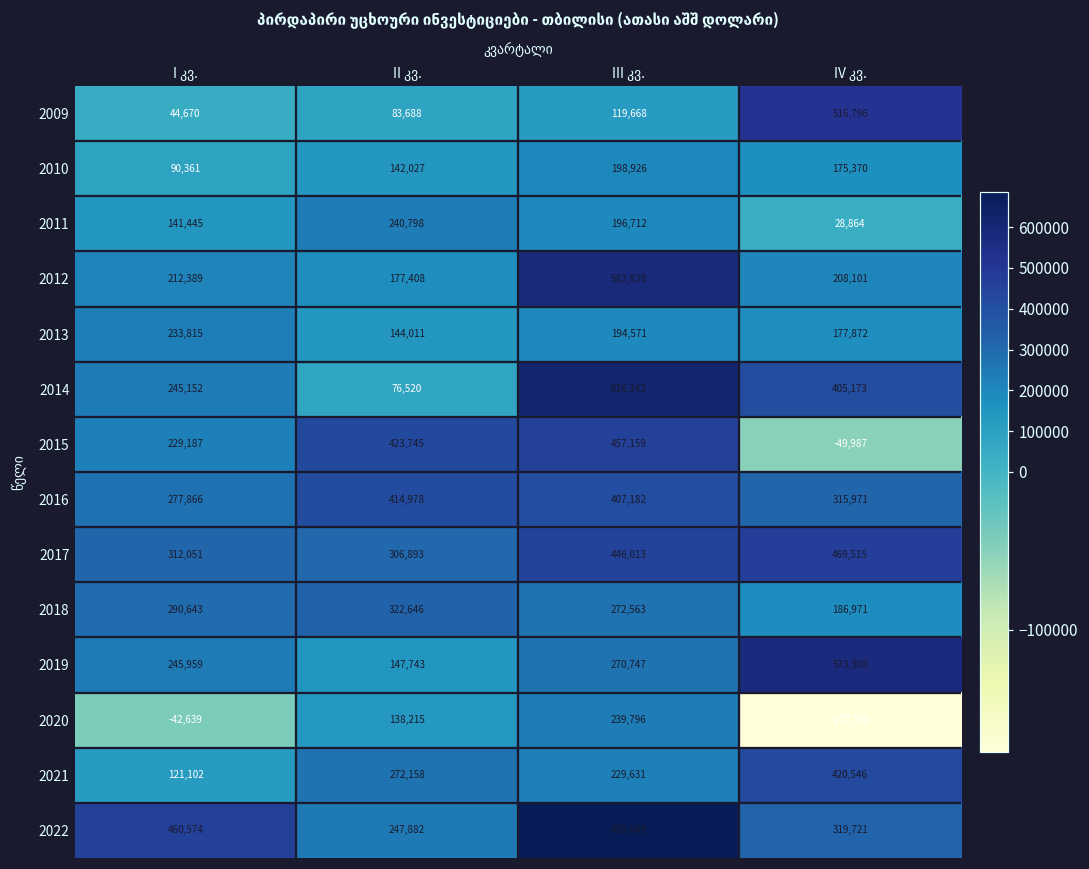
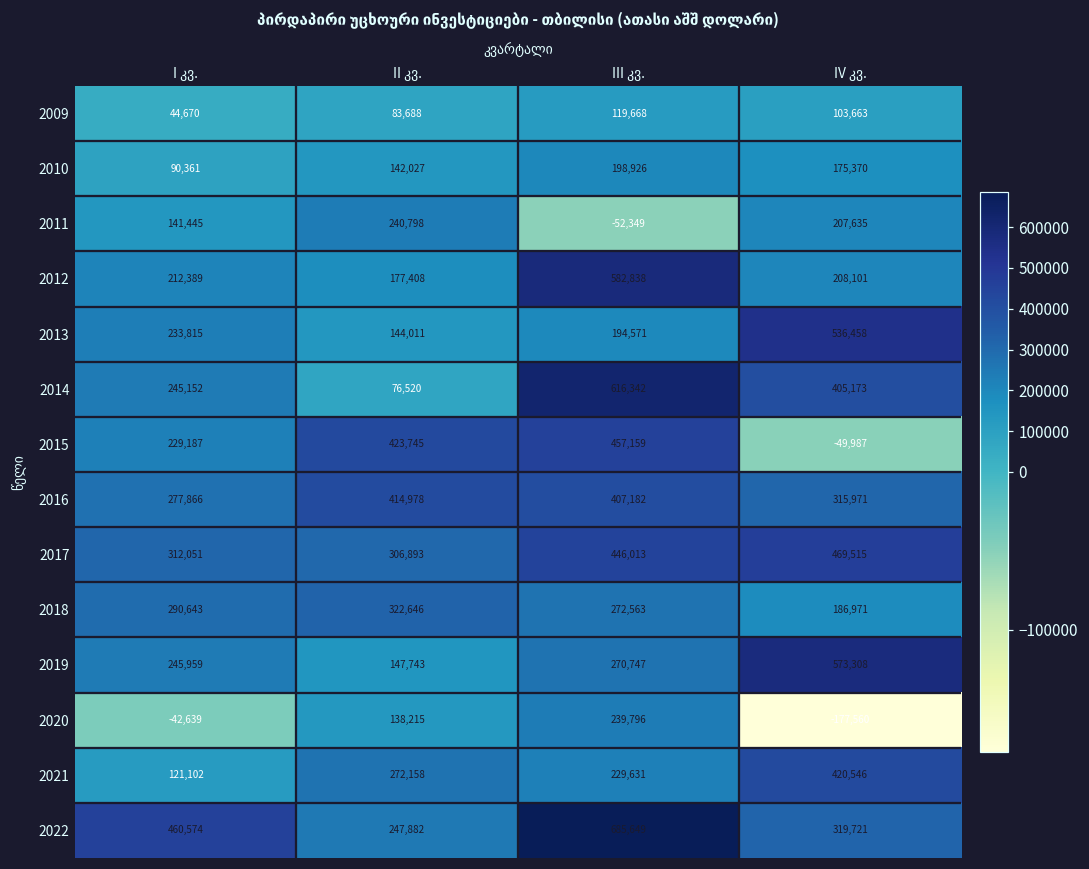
  {
    "2009": {
      "I კვ.": "44,670",
      "II კვ.": "83,688",
      "III კვ.": "119,668",
-     "IV კვ.": "516,796"
+     "IV კვ.": "103,663"
    },
    "2010": {
      "I კვ.": "90,361",
      "II კვ.": "142,027",
      "III კვ.": "198,926",
      "IV კვ.": "175,370"
    },
    "2011": {
      "I კვ.": "141,445",
      "II კვ.": "240,798",
-     "III კვ.": "196,712",
-     "IV კვ.": "28,864"
+     "III კვ.": "-52,349",
+     "IV კვ.": "207,635"
    },
    "2012": {
      "I კვ.": "212,389",
      "II კვ.": "177,408",
      "III კვ.": "582,838",
      "IV კვ.": "208,101"
    },
    "2013": {
      "I კვ.": "233,815",
      "II კვ.": "144,011",
      "III კვ.": "194,571",
-     "IV კვ.": "177,872"
+     "IV კვ.": "536,458"
    },
    "2014": {
      "I კვ.": "245,152",
      "II კვ.": "76,520",
      "III კვ.": "616,342",
      "IV კვ.": "405,173"
    },
    "2015": {
      "I კვ.": "229,187",
      "II კვ.": "423,745",
      "III კვ.": "457,159",
      "IV კვ.": "-49,987"
    },
    "2016": {
      "I კვ.": "277,866",
      "II კვ.": "414,978",
      "III კვ.": "407,182",
      "IV კვ.": "315,971"
    },
    "2017": {
      "I კვ.": "312,051",
      "II კვ.": "306,893",
      "III კვ.": "446,013",
      "IV კვ.": "469,515"
    },
    "2018": {
      "I კვ.": "290,643",
      "II კვ.": "322,646",
      "III კვ.": "272,563",
      "IV კვ.": "186,971"
    },
    "2019": {
      "I კვ.": "245,959",
      "II კვ.": "147,743",
      "III კვ.": "270,747",
      "IV კვ.": "573,308"
    },
    "2020": {
      "I კვ.": "-42,639",
      "II კვ.": "138,215",
      "III კვ.": "239,796"
    },
    "2021": {
      "I კვ.": "121,102",
      "II კვ.": "272,158",
      "III კვ.": "229,631",
      "IV კვ.": "420,546"
    },
    "2022": {
      "I კვ.": "460,574",
      "II კვ.": "247,882",
      "IV კვ.": "319,721"
    }
  }
